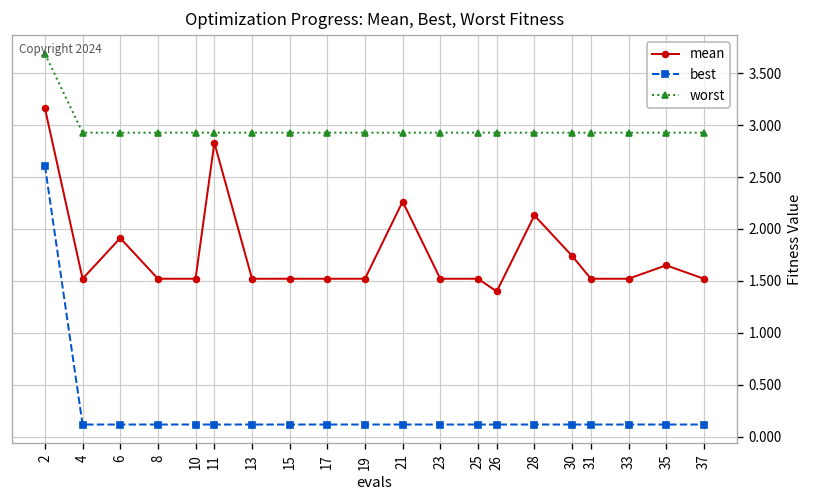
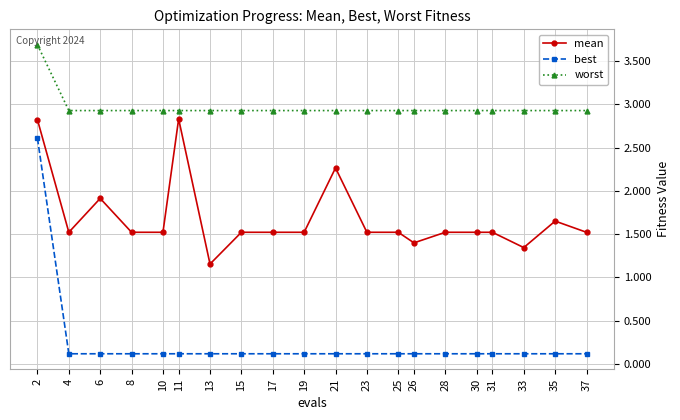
  {
    "mean": {
-     "2": 3.2,
+     "2": 2.8,
      "4": 1.5,
      "6": 1.9,
      "8": 1.5,
      "10": 1.5,
      "11": 2.8,
-     "13": 1.5,
+     "13": 1.2,
      "15": 1.5,
      "17": 1.5,
      "19": 1.5,
      "21": 2.3,
      "23": 1.5,
      "25": 1.5,
      "26": 1.4,
-     "28": 2.1,
-     "30": 1.7,
+     "28": 1.5,
+     "30": 1.5,
      "31": 1.5,
-     "33": 1.5,
+     "33": 1.3,
      "35": 1.7,
      "37": 1.5
    },
    "best": {
      "2": 2.6,
      "4": 0.1,
      "6": 0.1,
      "8": 0.1,
      "10": 0.1,
      "11": 0.1,
      "13": 0.1,
      "15": 0.1,
      "17": 0.1,
      "19": 0.1,
      "21": 0.1,
      "23": 0.1,
      "25": 0.1,
      "26": 0.1,
      "28": 0.1,
      "30": 0.1,
      "31": 0.1,
      "33": 0.1,
      "35": 0.1,
      "37": 0.1
    },
    "worst": {
      "4": 2.9,
      "6": 2.9,
      "8": 2.9,
      "10": 2.9,
      "11": 2.9,
      "13": 2.9,
      "15": 2.9,
      "17": 2.9,
      "19": 2.9,
      "21": 2.9,
      "23": 2.9,
      "25": 2.9,
      "26": 2.9,
      "28": 2.9,
      "30": 2.9,
      "31": 2.9,
      "33": 2.9,
      "35": 2.9,
      "37": 2.9
    }
  }
